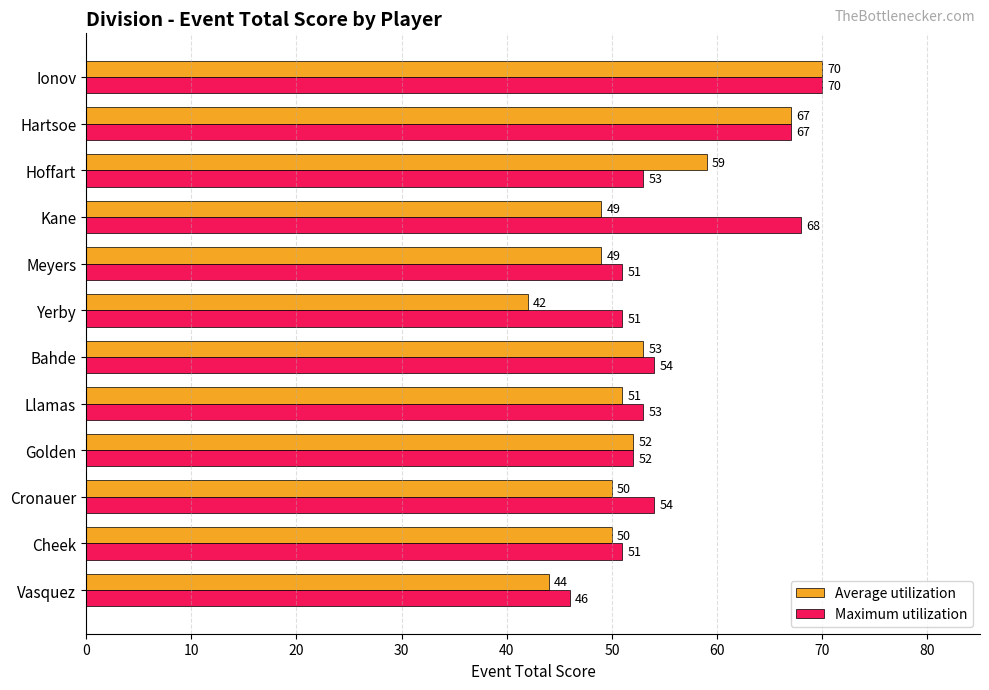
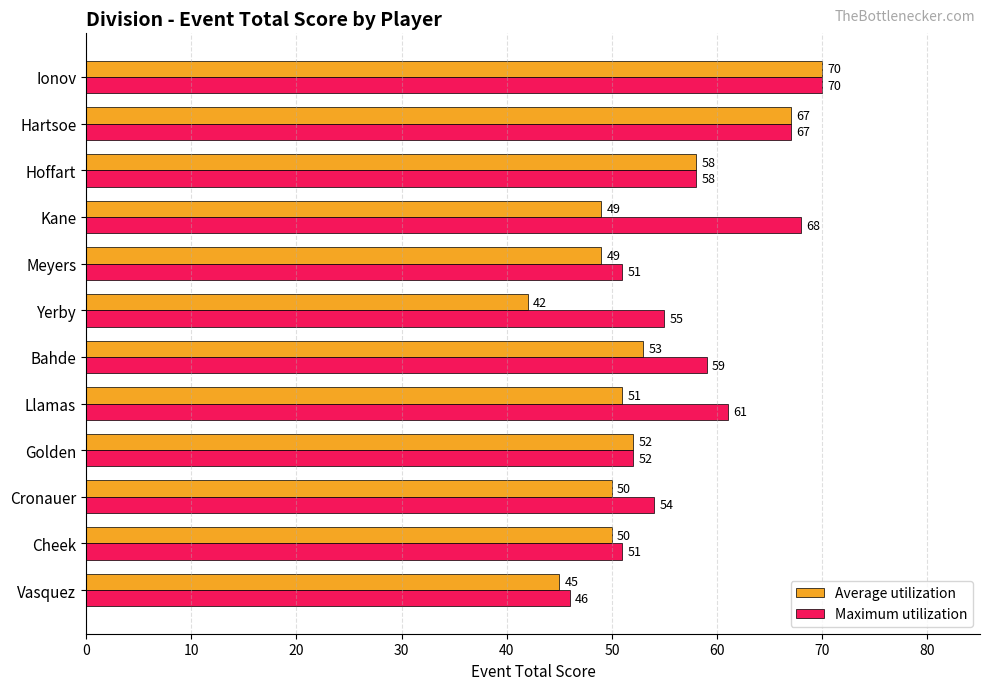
  {
    "Average utilization": {
      "Ionov": 70,
      "Hartsoe": 67,
-     "Hoffart": 59,
+     "Hoffart": 58,
      "Kane": 49,
      "Meyers": 49,
      "Yerby": 42,
      "Bahde": 53,
      "Llamas": 51,
      "Golden": 52,
      "Cronauer": 50,
      "Cheek": 50,
-     "Vasquez": 44
+     "Vasquez": 45
    },
    "Maximum utilization": {
      "Ionov": 70,
      "Hartsoe": 67,
-     "Hoffart": 53,
+     "Hoffart": 58,
      "Kane": 68,
      "Meyers": 51,
-     "Yerby": 51,
-     "Bahde": 54,
-     "Llamas": 53,
+     "Yerby": 55,
+     "Bahde": 59,
+     "Llamas": 61,
      "Golden": 52,
      "Cronauer": 54,
      "Cheek": 51,
      "Vasquez": 46
    }
  }
